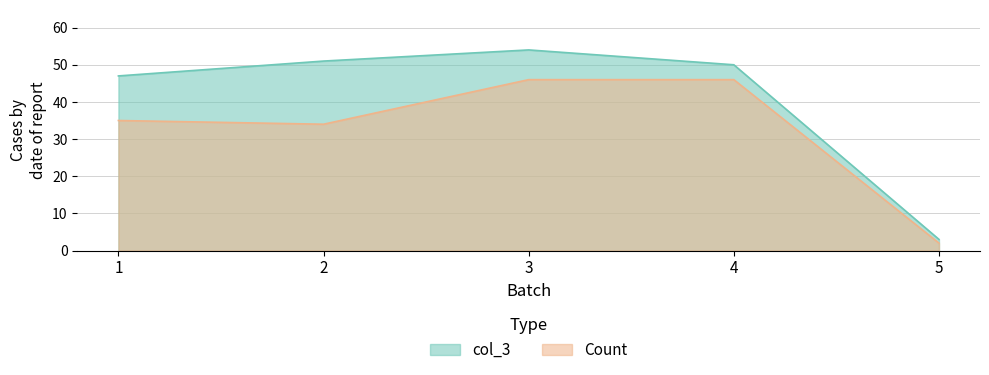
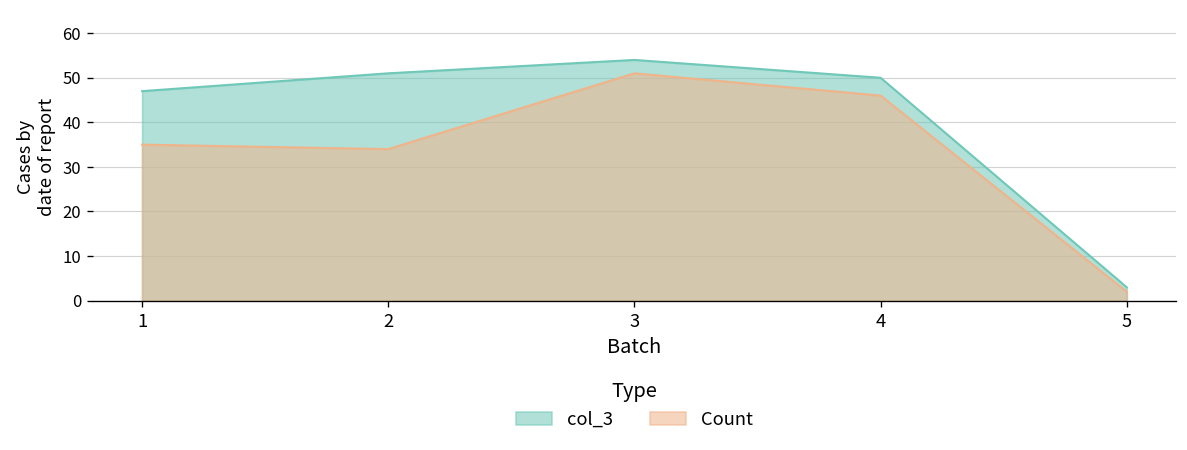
  {
    "col_3": {
      "1": 47,
      "2": 51,
      "3": 54,
      "4": 50,
      "5": 3
    },
    "Count": {
      "1": 35,
      "2": 34,
-     "3": 46,
+     "3": 51,
      "4": 46,
      "5": 2
    }
  }
